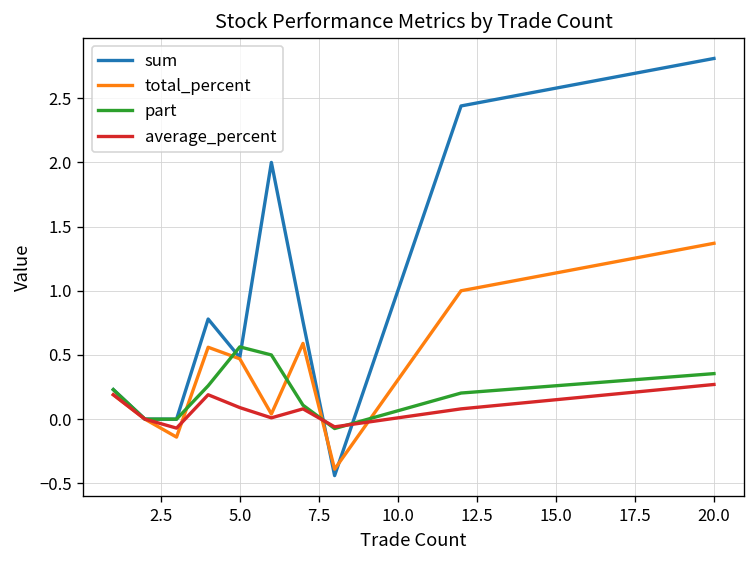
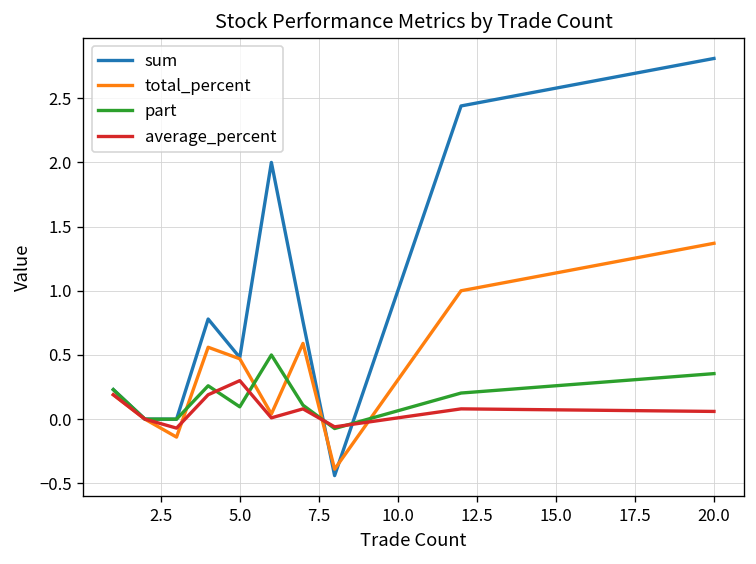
  {
    "sum": {
      "20.0": 2.81
    },
    "total_percent": {
      "20.0": 1.37
    },
    "part": {
-     "5.0": 0.56,
+     "5.0": 0.10,
      "20.0": 0.35
    },
    "average_percent": {
-     "5.0": 0.09,
-     "20.0": 0.27
+     "5.0": 0.30,
+     "20.0": 0.06
    }
  }
